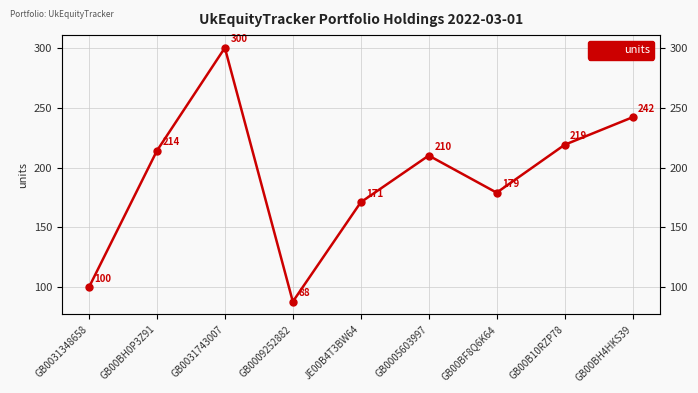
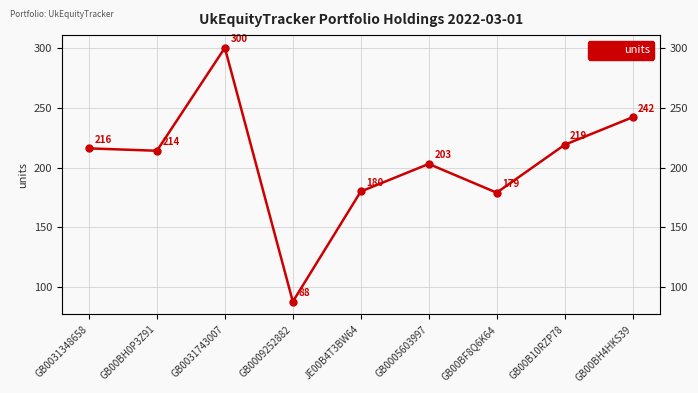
  {
-   "GB0031348658": 100,
+   "GB0031348658": 216,
    "GB00BH0P3Z91": 214,
    "GB0031743007": 300,
    "GB0009252882": 88,
-   "JE00B4T3BW64": 171,
-   "GB0005603997": 210,
+   "JE00B4T3BW64": 180,
+   "GB0005603997": 203,
    "GB00BF8Q6K64": 179,
    "GB00B10RZP78": 219,
    "GB00BH4HKS39": 242
  }
